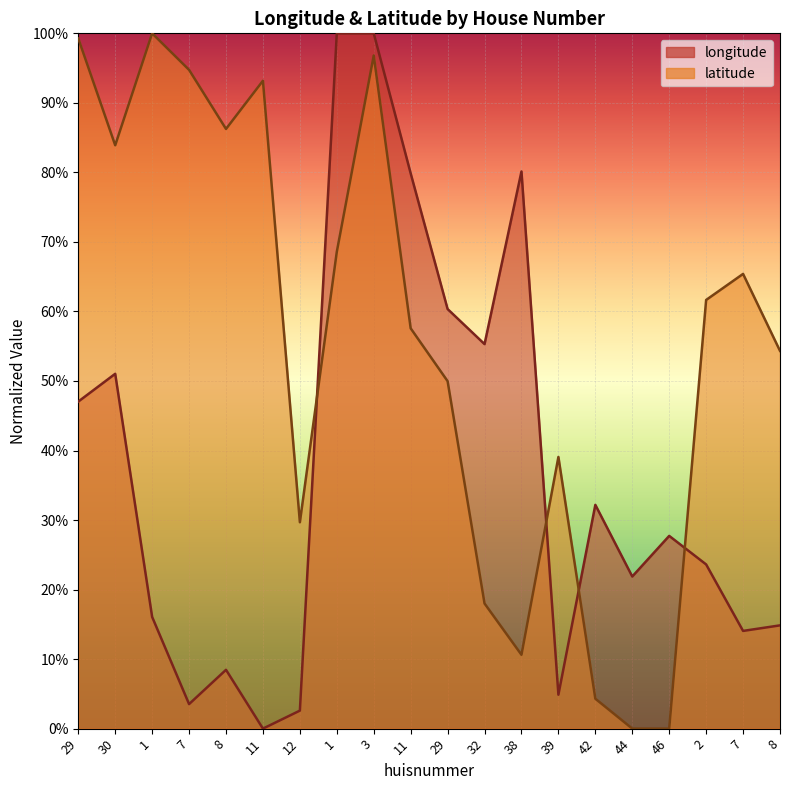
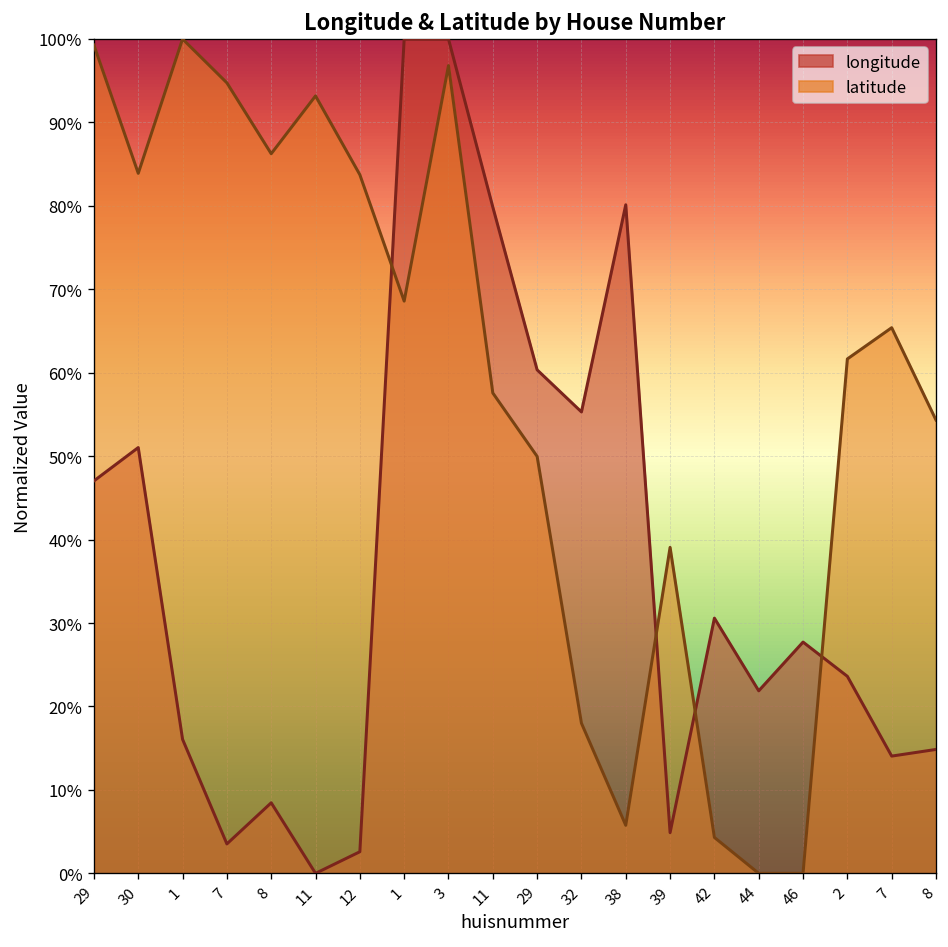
  {
    "longitude": {
      "30": "51%",
      "12": "3%",
      "3": "100%",
      "32": "55%",
      "38": "80%",
      "39": "5%",
-     "42": "32%",
+     "42": "31%",
      "44": "22%",
      "46": "28%",
      "2": "24%"
    },
    "latitude": {
      "30": "84%",
-     "12": "30%",
+     "12": "84%",
      "3": "97%",
      "32": "18%",
-     "38": "11%",
+     "38": "6%",
      "39": "39%",
      "42": "4%",
      "44": "0%",
      "46": "0%",
      "2": "62%"
    }
  }
